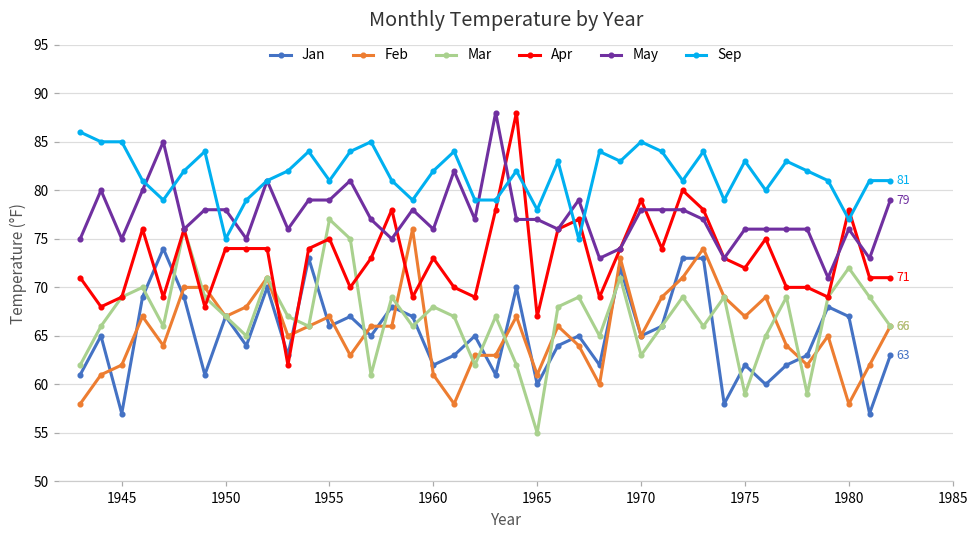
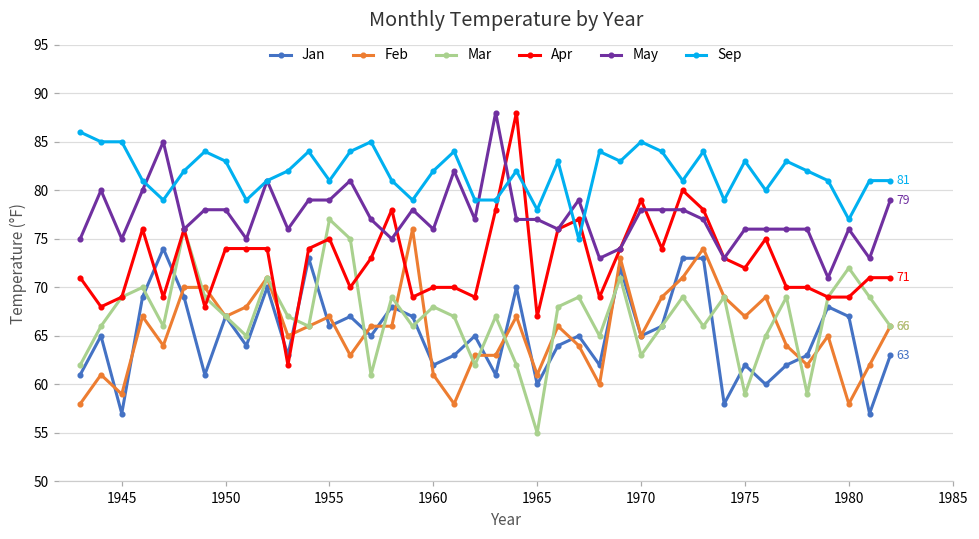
  {
    "Jan": {
      "1945": 57,
      "1955": 66,
      "1960": 62,
      "1965": 60,
      "1975": 62,
      "1980": 67
    },
    "Feb": {
-     "1945": 62,
+     "1945": 59,
      "1955": 67,
      "1960": 61,
      "1965": 61,
      "1975": 67,
      "1980": 58
    },
    "Mar": {
      "1955": 77,
      "1960": 68,
      "1965": 55,
      "1970": 63,
      "1975": 59,
      "1980": 72
    },
    "Apr": {
      "1950": 74,
      "1955": 75,
-     "1960": 73,
+     "1960": 70,
      "1965": 67,
      "1970": 79,
      "1975": 72,
-     "1980": 78
+     "1980": 69
    },
    "May": {
      "1945": 75,
      "1950": 78,
      "1955": 79,
      "1960": 76,
      "1965": 77,
      "1970": 78,
      "1975": 76,
      "1980": 76
    },
    "Sep": {
      "1945": 85,
-     "1950": 75,
+     "1950": 83,
      "1955": 81,
      "1960": 82,
      "1965": 78,
      "1970": 85,
      "1975": 83,
      "1980": 77
    }
  }
